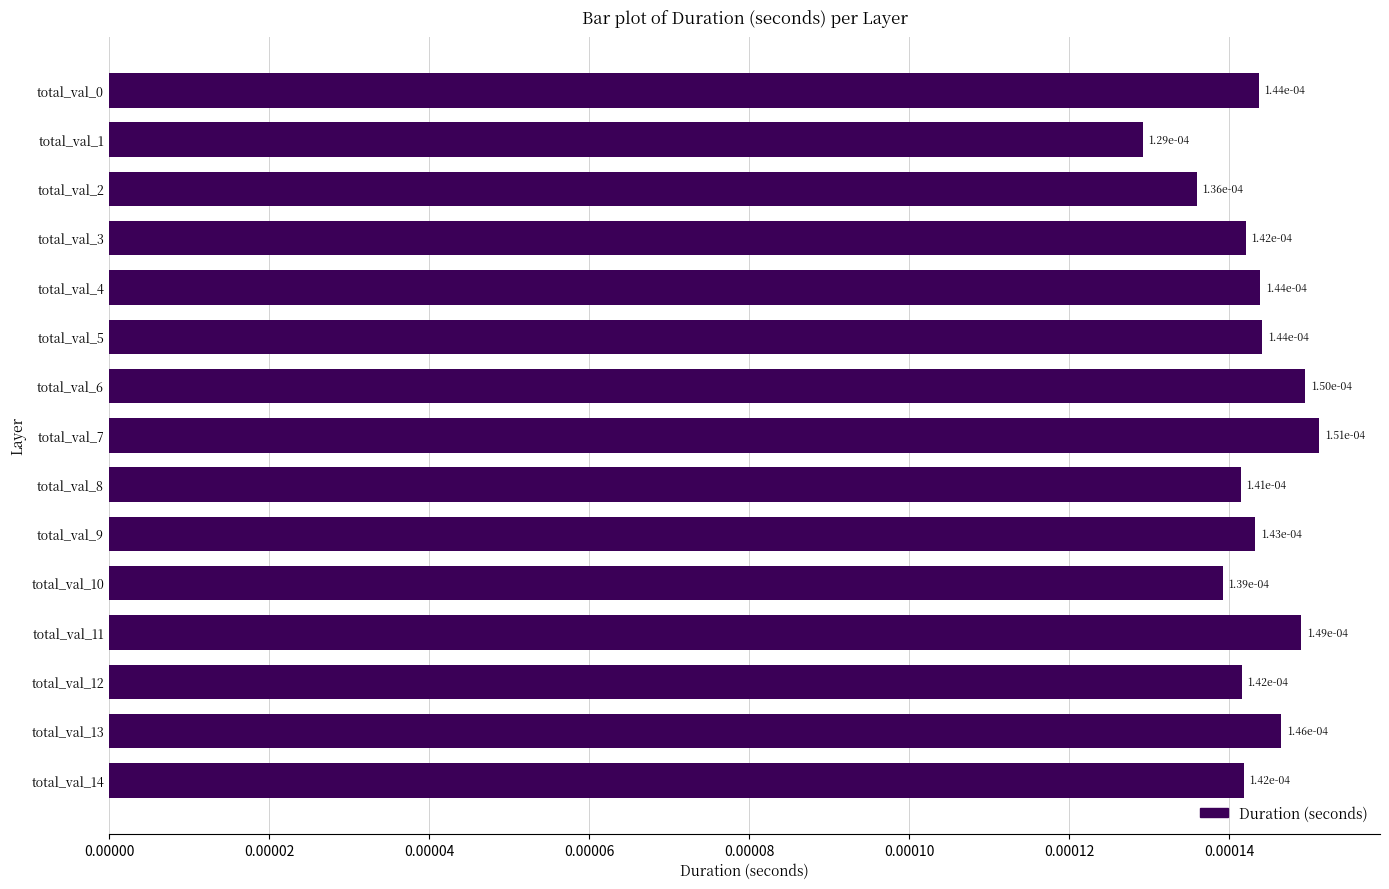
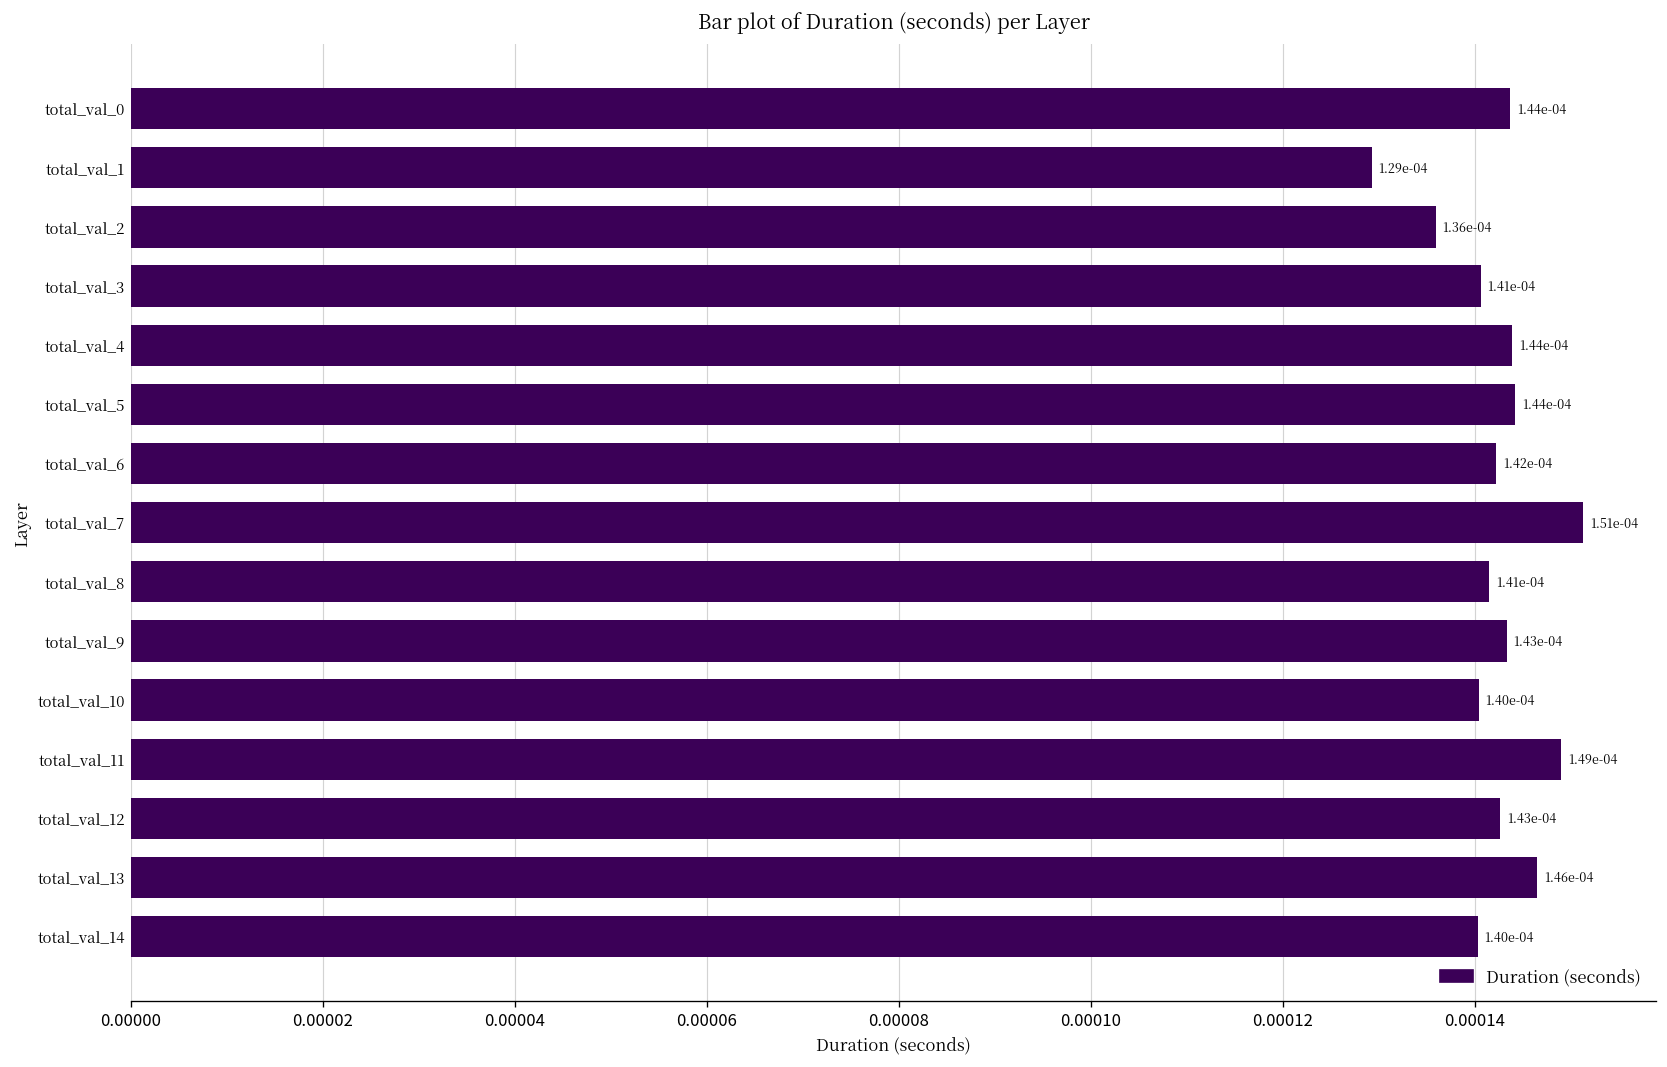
  {
    "total_val_0": "1.44e-04",
    "total_val_1": "1.29e-04",
    "total_val_2": "1.36e-04",
-   "total_val_3": "1.42e-04",
+   "total_val_3": "1.41e-04",
    "total_val_4": "1.44e-04",
    "total_val_5": "1.44e-04",
-   "total_val_6": "1.50e-04",
+   "total_val_6": "1.42e-04",
    "total_val_7": "1.51e-04",
    "total_val_8": "1.41e-04",
    "total_val_9": "1.43e-04",
-   "total_val_10": "1.39e-04",
+   "total_val_10": "1.40e-04",
    "total_val_11": "1.49e-04",
-   "total_val_12": "1.42e-04",
+   "total_val_12": "1.43e-04",
    "total_val_13": "1.46e-04",
-   "total_val_14": "1.42e-04"
+   "total_val_14": "1.40e-04"
  }
